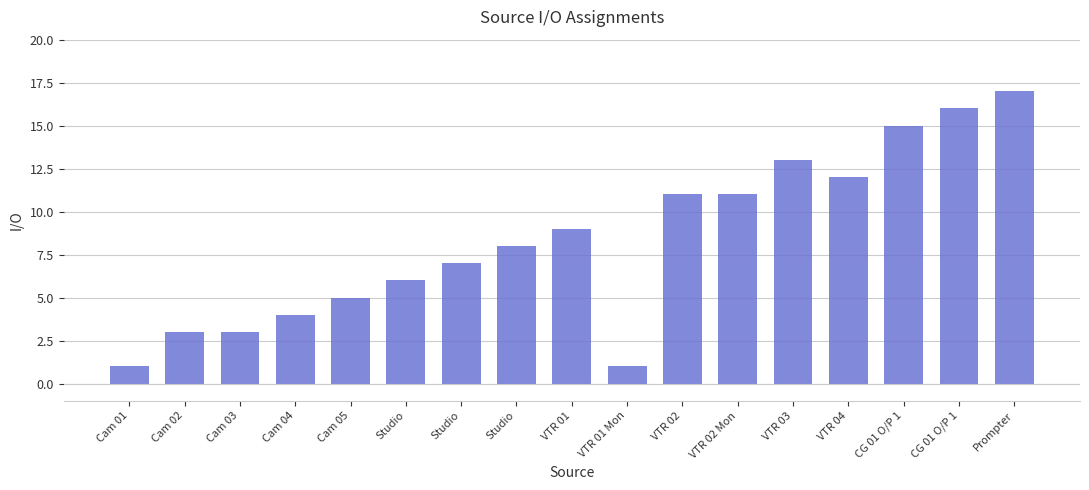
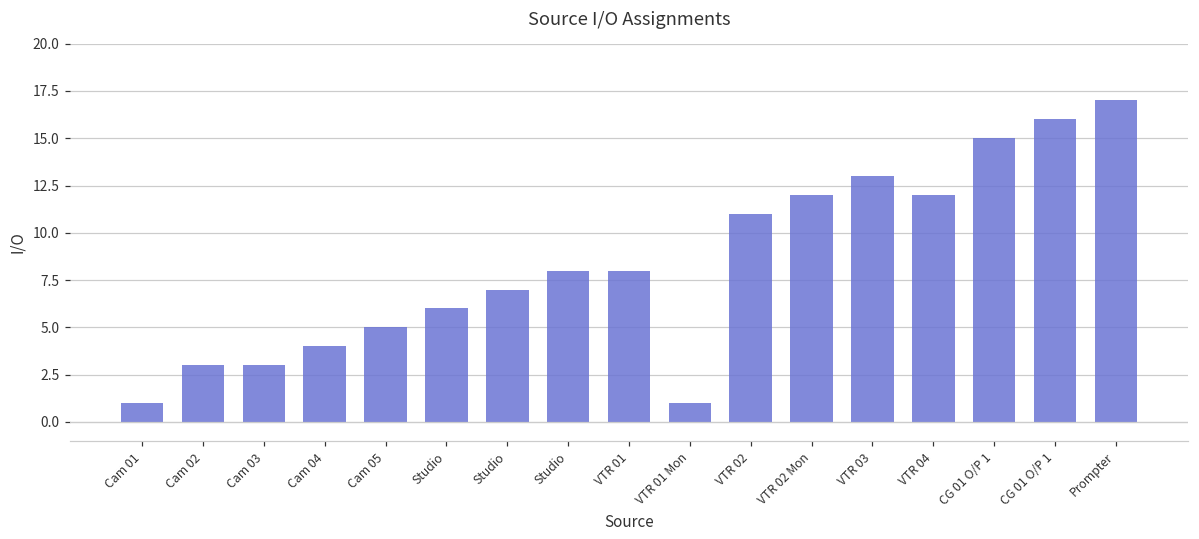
  {
    "Cam 01": 1,
    "Cam 02": 3,
    "Cam 03": 3,
    "Cam 04": 4,
    "Cam 05": 5,
-   "VTR 01": 9,
+   "VTR 01": 8,
    "VTR 01 Mon": 1,
    "VTR 02": 11,
-   "VTR 02 Mon": 11,
+   "VTR 02 Mon": 12,
    "VTR 03": 13,
    "VTR 04": 12,
    "Prompter": 17
  }
